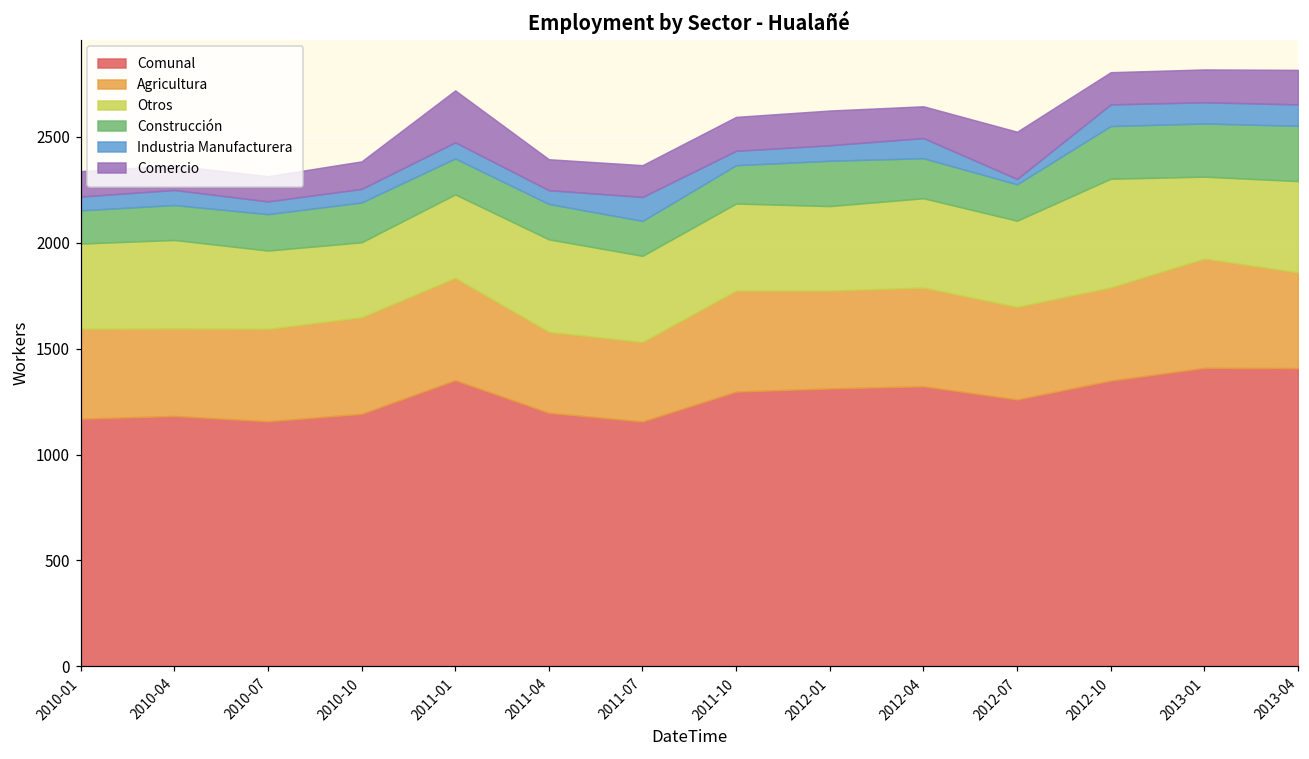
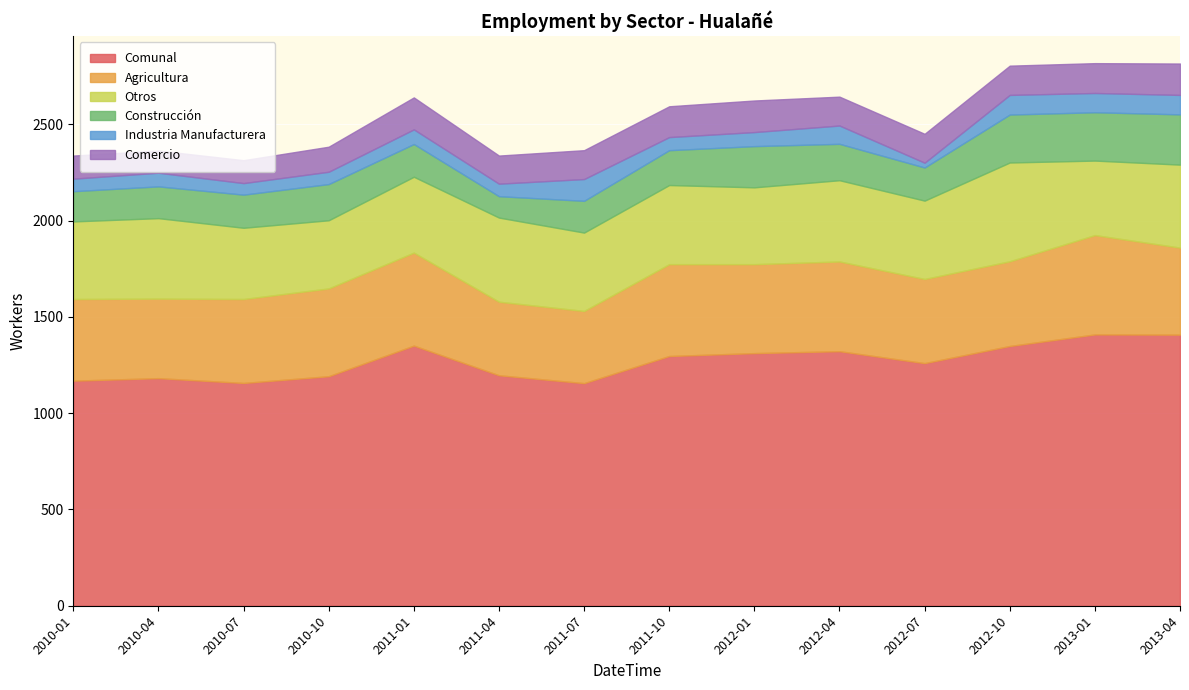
  {
    "Comunal": {
      "2010-01": 1170,
      "2010-04": 1180,
      "2010-07": 1160,
      "2010-10": 1190,
      "2011-01": 1350,
      "2011-04": 1200,
      "2011-07": 1160,
      "2011-10": 1300,
      "2012-01": 1310,
      "2012-04": 1320,
      "2012-07": 1260,
      "2012-10": 1350,
      "2013-01": 1410,
      "2013-04": 1410
    },
    "Agricultura": {
      "2010-01": 420,
      "2010-04": 410,
      "2010-07": 440,
      "2010-10": 460,
      "2011-01": 480,
      "2011-04": 380,
      "2011-07": 380,
      "2011-10": 480,
      "2012-01": 460,
      "2012-04": 470,
      "2012-07": 440,
      "2012-10": 440,
      "2013-01": 520,
      "2013-04": 450
    },
    "Otros": {
      "2010-01": 400,
      "2010-04": 420,
      "2010-07": 370,
      "2010-10": 350,
      "2011-01": 390,
      "2011-04": 440,
      "2011-07": 410,
      "2011-10": 410,
      "2012-01": 400,
      "2012-04": 420,
      "2012-07": 410,
      "2012-10": 510,
      "2013-01": 390,
      "2013-04": 430
    },
    "Construcción": {
      "2010-01": 160,
      "2010-04": 170,
      "2010-07": 170,
      "2010-10": 190,
      "2011-01": 170,
-     "2011-04": 170,
+     "2011-04": 110,
      "2011-07": 170,
      "2011-10": 180,
      "2012-01": 210,
      "2012-04": 190,
      "2012-07": 170,
      "2012-10": 250,
      "2013-01": 250,
      "2013-04": 260
    },
    "Industria Manufacturera": {
      "2010-01": 70,
      "2010-04": 70,
      "2010-07": 60,
      "2010-10": 60,
      "2011-01": 80,
      "2011-04": 70,
      "2011-07": 110,
      "2011-10": 70,
      "2012-01": 70,
      "2012-04": 100,
      "2012-07": 30,
      "2012-10": 100,
      "2013-01": 100,
      "2013-04": 100
    },
    "Comercio": {
      "2010-01": 120,
      "2010-10": 130,
-     "2011-01": 250,
+     "2011-01": 170,
      "2011-04": 150,
      "2011-07": 150,
      "2011-10": 160,
      "2012-01": 160,
      "2012-04": 150,
-     "2012-07": 220,
+     "2012-07": 150,
      "2012-10": 150,
      "2013-01": 160,
      "2013-04": 160
    }
  }
